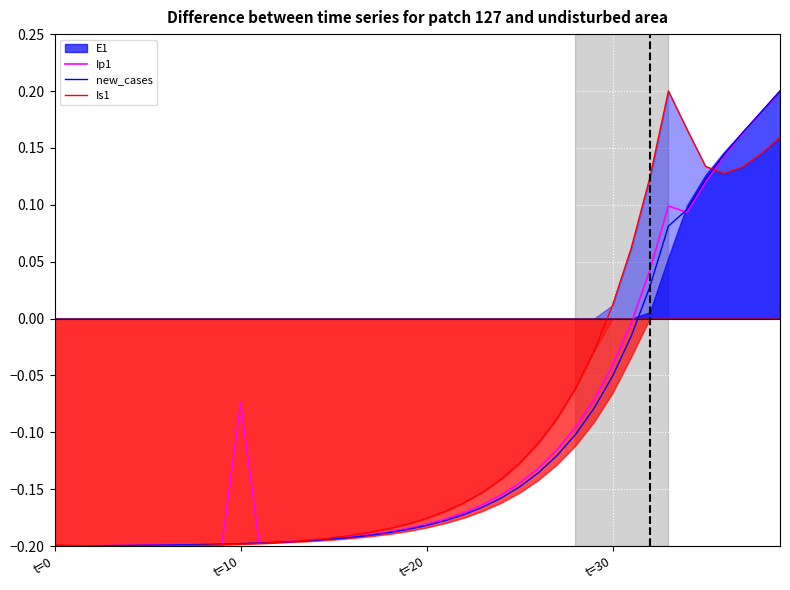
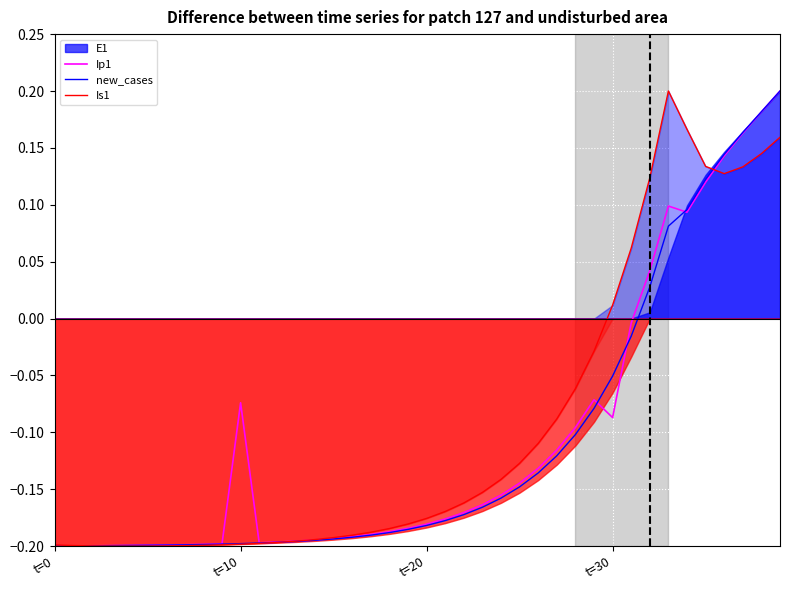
  {
    "Ip1": {
      "t=10": -0.074,
-     "t=30": -0.041
+     "t=30": -0.087
    }
  }
